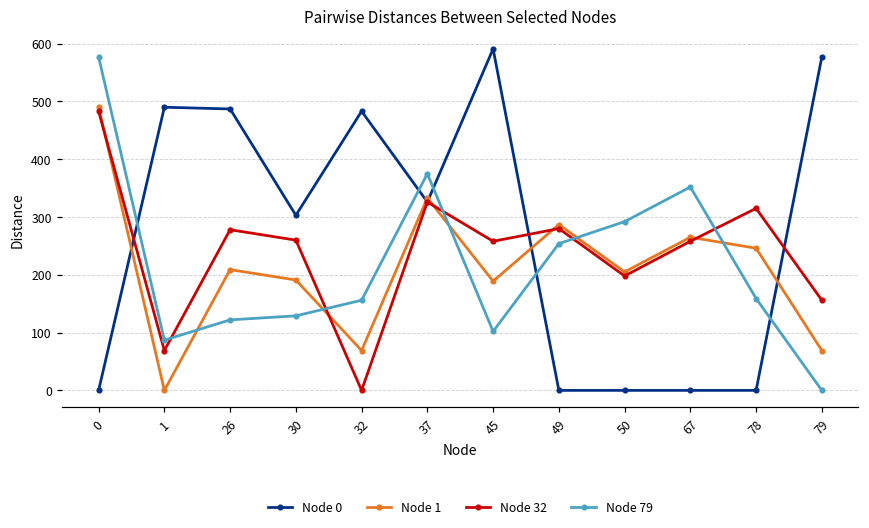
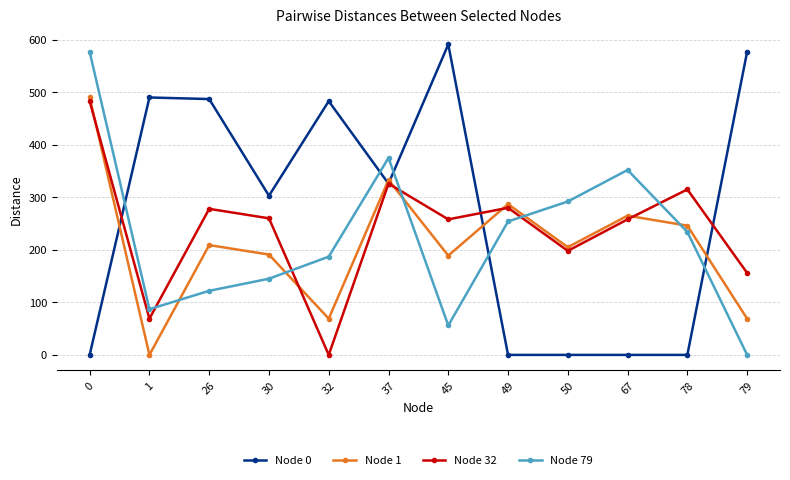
  {
    "Node 0": {
      "0": 0,
      "1": 490,
      "26": 490,
      "30": 300,
      "32": 480,
      "45": 590,
      "49": 0,
      "50": 0,
      "67": 0,
      "78": 0,
      "79": 580
    },
    "Node 1": {
      "0": 490,
      "1": 0,
      "26": 210,
      "30": 190,
      "32": 70,
      "37": 330,
      "45": 190,
      "49": 290,
      "50": 210,
      "67": 270,
      "78": 250,
      "79": 70
    },
    "Node 32": {
      "0": 480,
      "1": 70,
      "26": 280,
      "30": 260,
      "32": 0,
      "45": 260,
      "49": 280,
      "50": 200,
      "67": 260,
      "78": 320,
      "79": 160
    },
    "Node 79": {
      "0": 580,
      "1": 90,
      "26": 120,
-     "30": 130,
-     "32": 160,
+     "30": 150,
+     "32": 190,
      "37": 380,
-     "45": 100,
+     "45": 60,
      "49": 250,
      "50": 290,
      "67": 350,
-     "78": 160,
+     "78": 230,
      "79": 0
    }
  }
